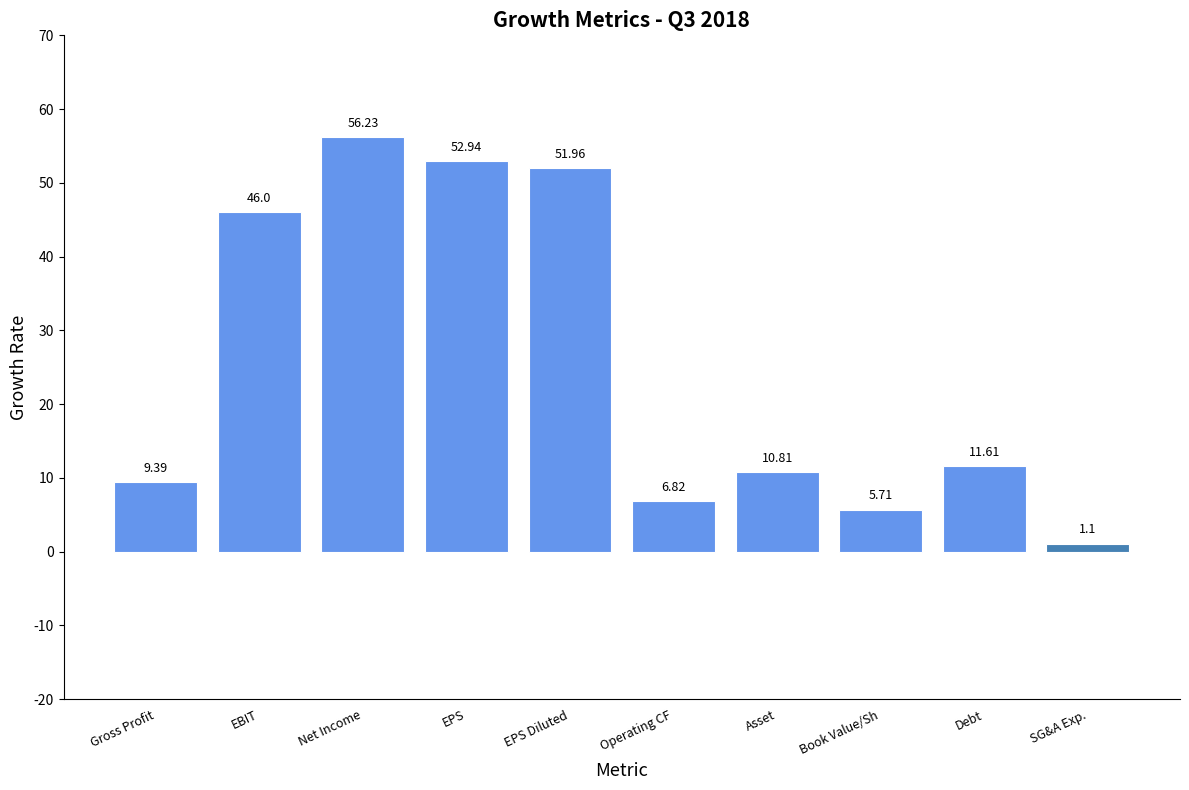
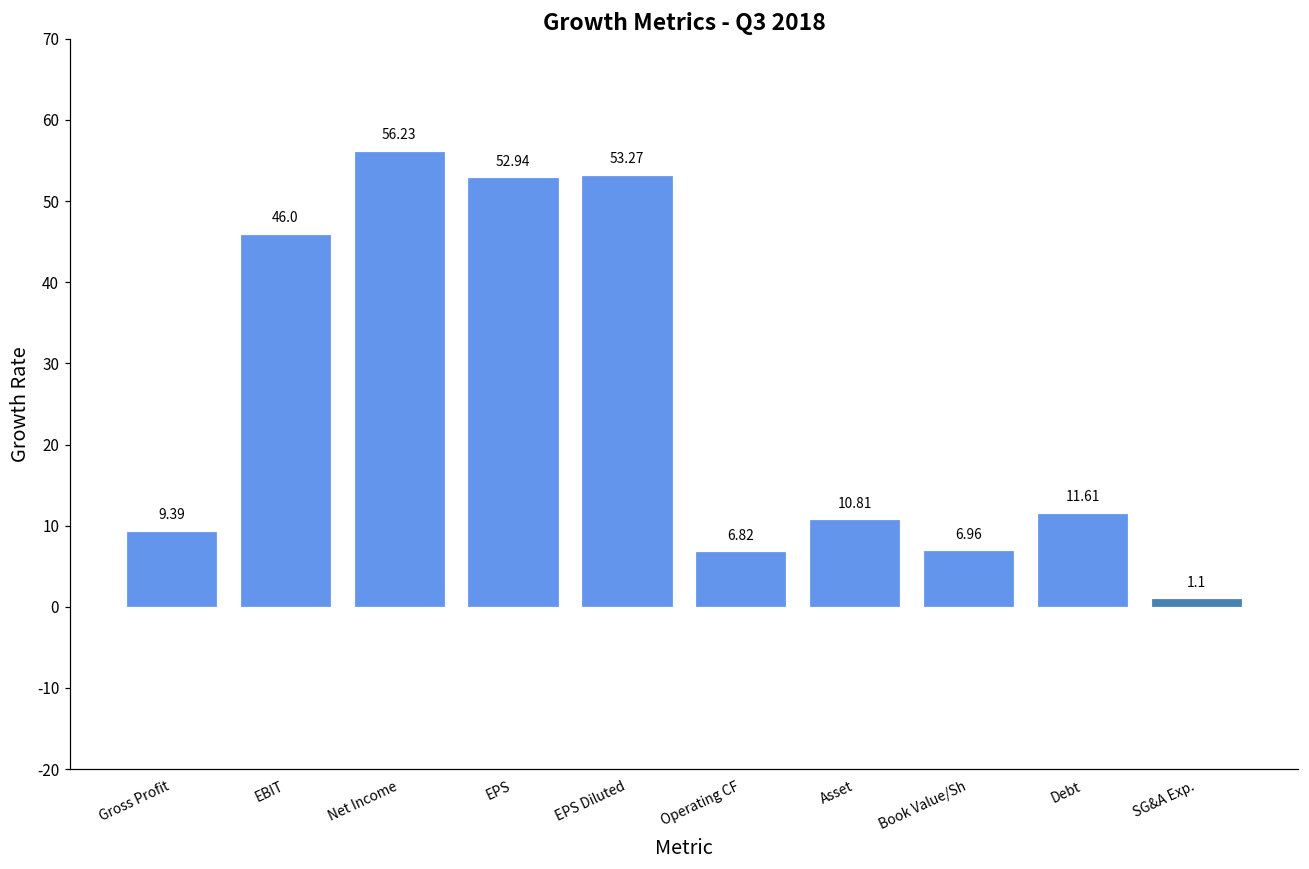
  {
-   "EPS Diluted": 51.96,
-   "Book Value/Sh": 5.71
+   "EPS Diluted": 53.27,
+   "Book Value/Sh": 6.96
  }
